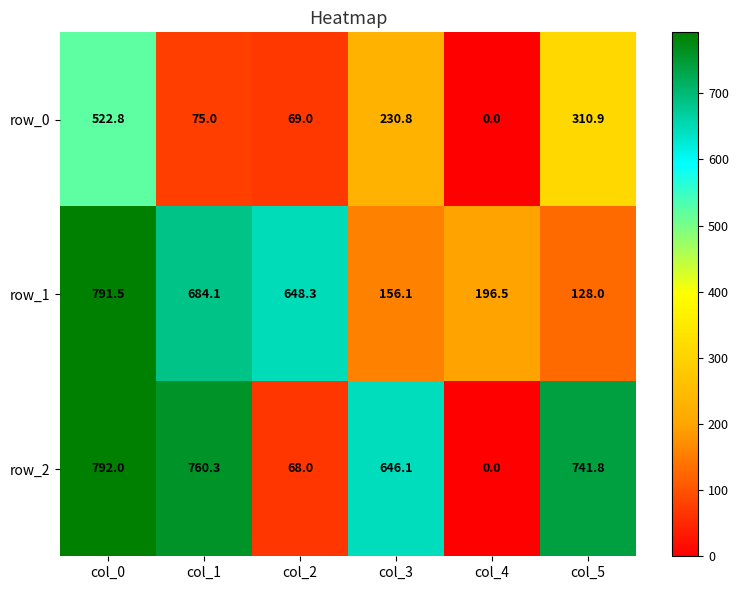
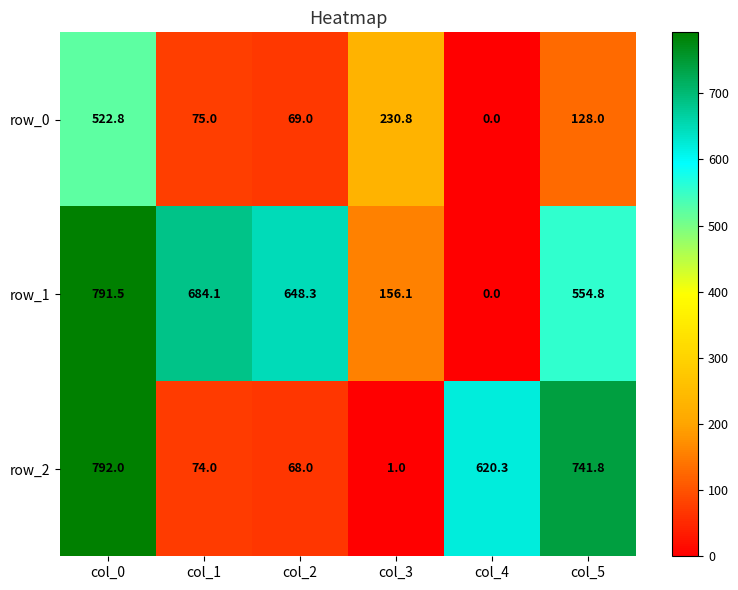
  {
    "row_0": {
      "col_0": 522.8,
      "col_1": 75.0,
      "col_2": 69.0,
      "col_3": 230.8,
      "col_4": 0.0,
-     "col_5": 310.9
+     "col_5": 128.0
    },
    "row_1": {
      "col_0": 791.5,
      "col_1": 684.1,
      "col_2": 648.3,
      "col_3": 156.1,
-     "col_4": 196.5,
-     "col_5": 128.0
+     "col_4": 0.0,
+     "col_5": 554.8
    },
    "row_2": {
      "col_0": 792.0,
-     "col_1": 760.3,
+     "col_1": 74.0,
      "col_2": 68.0,
-     "col_3": 646.1,
-     "col_4": 0.0,
+     "col_3": 1.0,
+     "col_4": 620.3,
      "col_5": 741.8
    }
  }
